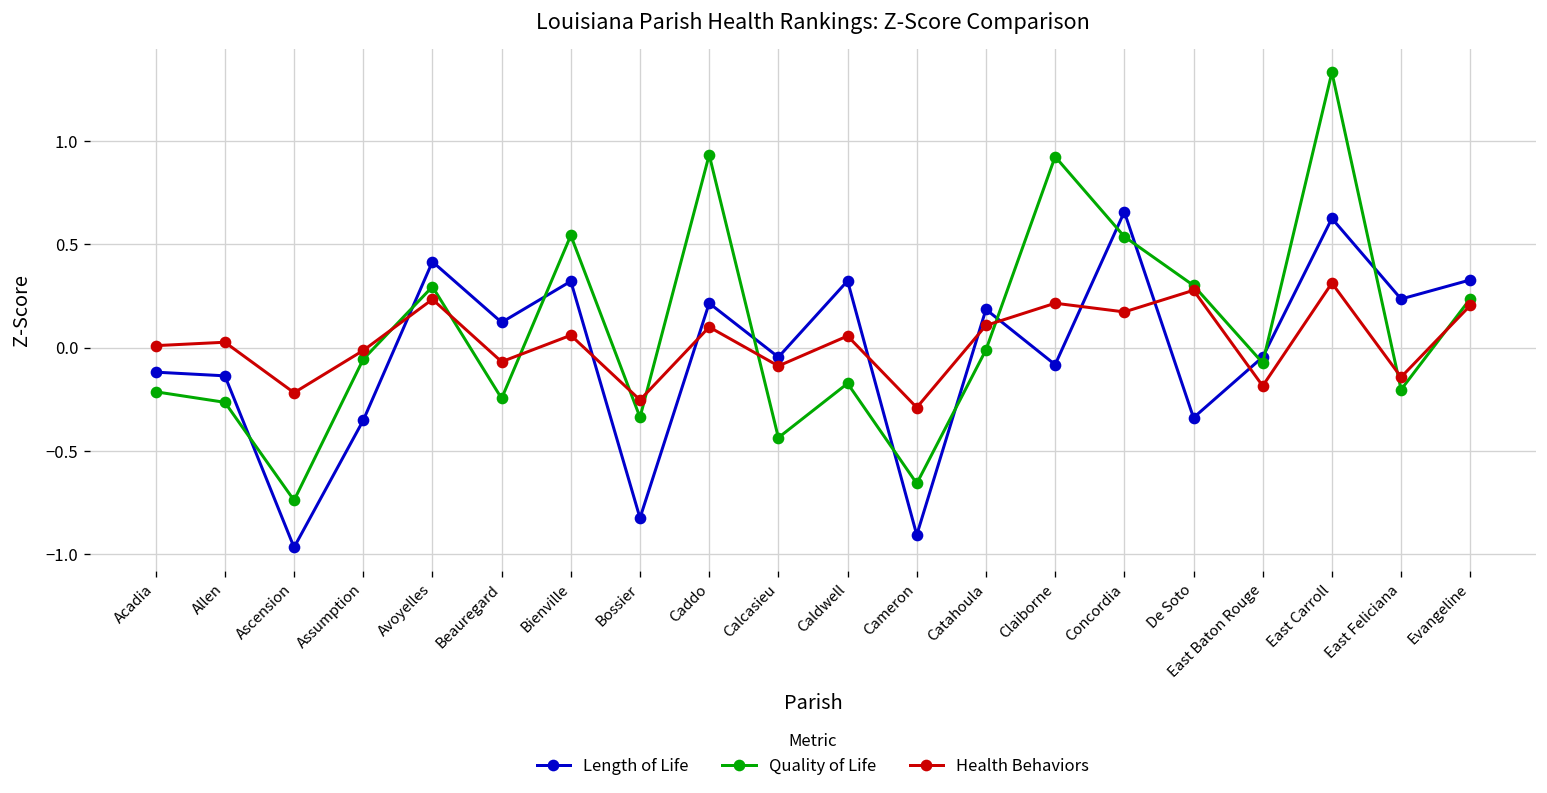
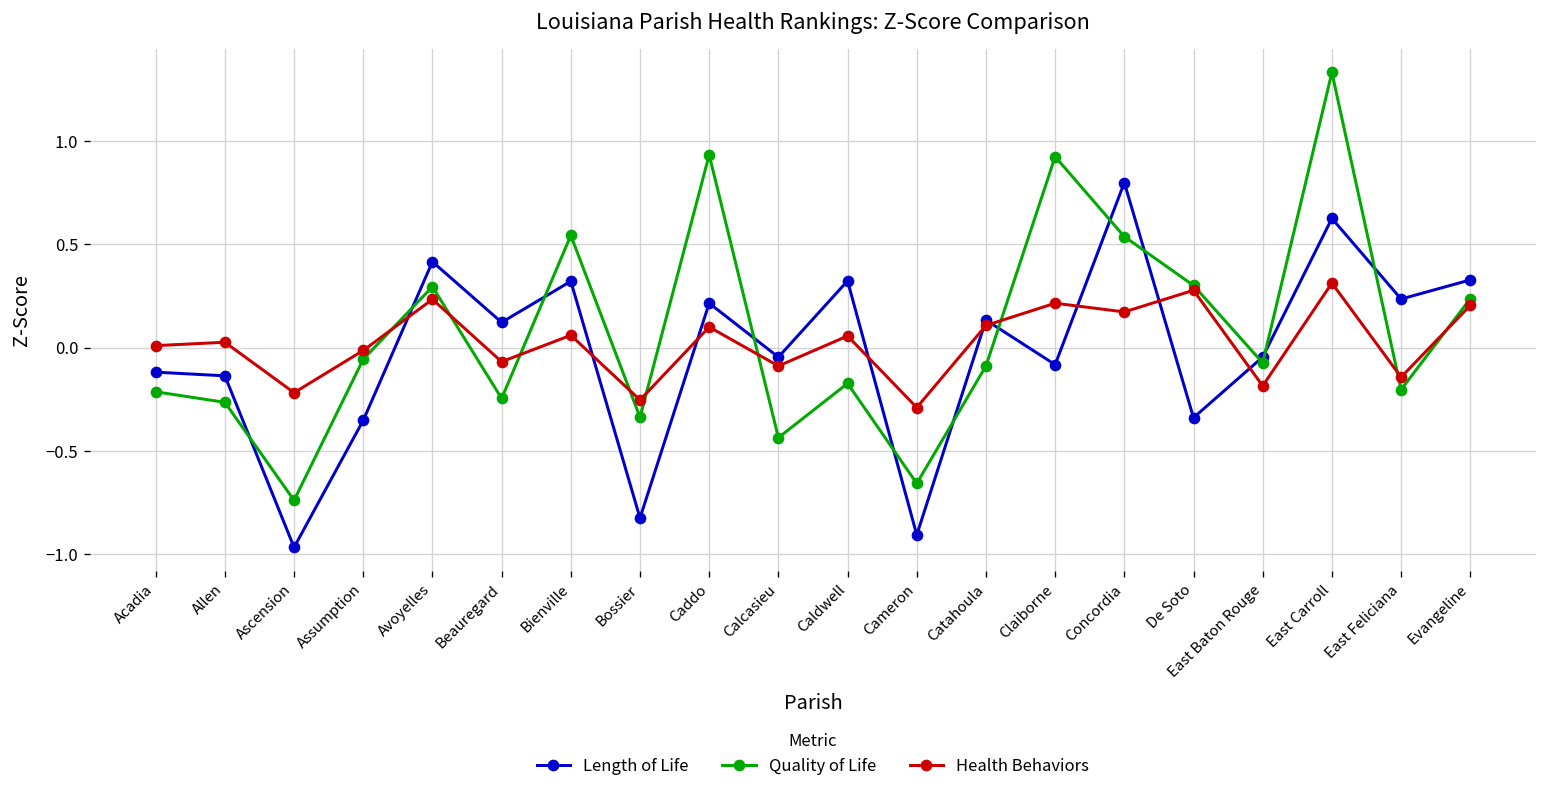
  {
    "Length of Life": {
      "Acadia": -0.12,
      "Allen": -0.14,
      "Ascension": -0.97,
      "Assumption": -0.35,
      "Avoyelles": 0.42,
      "Beauregard": 0.12,
      "Bienville": 0.32,
      "Bossier": -0.82,
      "Caddo": 0.21,
      "Calcasieu": -0.05,
      "Caldwell": 0.32,
      "Cameron": -0.91,
-     "Catahoula": 0.19,
+     "Catahoula": 0.13,
      "Claiborne": -0.08,
-     "Concordia": 0.66,
+     "Concordia": 0.80,
      "De Soto": -0.34,
      "East Baton Rouge": -0.05,
      "East Carroll": 0.63,
      "East Feliciana": 0.24,
      "Evangeline": 0.33
    },
    "Quality of Life": {
      "Acadia": -0.21,
      "Allen": -0.26,
      "Ascension": -0.74,
      "Assumption": -0.06,
      "Avoyelles": 0.30,
      "Beauregard": -0.25,
      "Bienville": 0.54,
      "Bossier": -0.34,
      "Caddo": 0.93,
      "Calcasieu": -0.44,
      "Caldwell": -0.17,
      "Cameron": -0.66,
-     "Catahoula": -0.01,
+     "Catahoula": -0.09,
      "Claiborne": 0.92,
      "Concordia": 0.54,
      "De Soto": 0.30,
      "East Baton Rouge": -0.07,
      "East Carroll": 1.33,
      "East Feliciana": -0.20,
      "Evangeline": 0.24
    },
    "Health Behaviors": {
      "Acadia": 0.01,
      "Allen": 0.03,
      "Ascension": -0.22,
      "Assumption": -0.01,
      "Avoyelles": 0.23,
      "Beauregard": -0.07,
      "Bienville": 0.06,
      "Bossier": -0.25,
      "Caddo": 0.10,
      "Calcasieu": -0.09,
      "Caldwell": 0.06,
      "Cameron": -0.29,
      "Catahoula": 0.11,
      "Claiborne": 0.21,
      "Concordia": 0.17,
      "De Soto": 0.28,
      "East Baton Rouge": -0.19,
      "East Carroll": 0.31,
      "East Feliciana": -0.14,
      "Evangeline": 0.20
    }
  }
